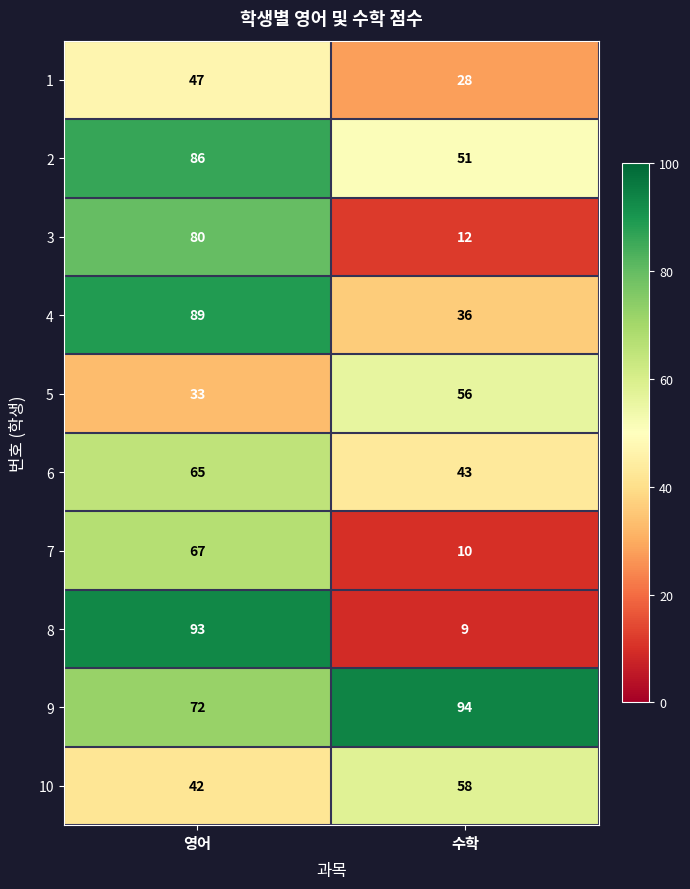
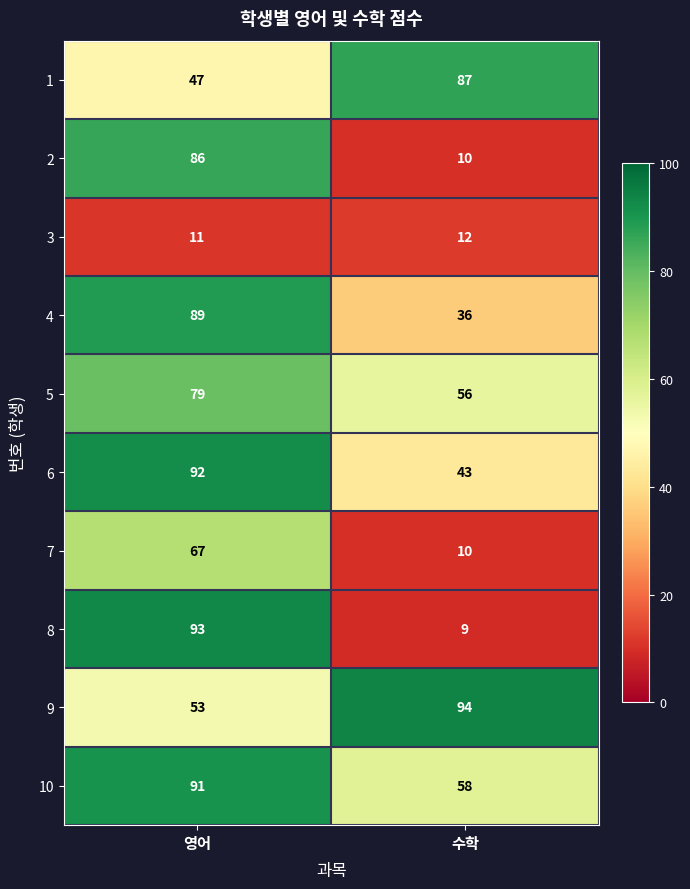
  {
    "1": {
      "영어": 47,
-     "수학": 28
+     "수학": 87
    },
    "2": {
      "영어": 86,
-     "수학": 51
+     "수학": 10
    },
    "3": {
-     "영어": 80,
+     "영어": 11,
      "수학": 12
    },
    "4": {
      "영어": 89,
      "수학": 36
    },
    "5": {
-     "영어": 33,
+     "영어": 79,
      "수학": 56
    },
    "6": {
-     "영어": 65,
+     "영어": 92,
      "수학": 43
    },
    "7": {
      "영어": 67,
      "수학": 10
    },
    "8": {
      "영어": 93,
      "수학": 9
    },
    "9": {
-     "영어": 72,
+     "영어": 53,
      "수학": 94
    },
    "10": {
-     "영어": 42,
+     "영어": 91,
      "수학": 58
    }
  }
